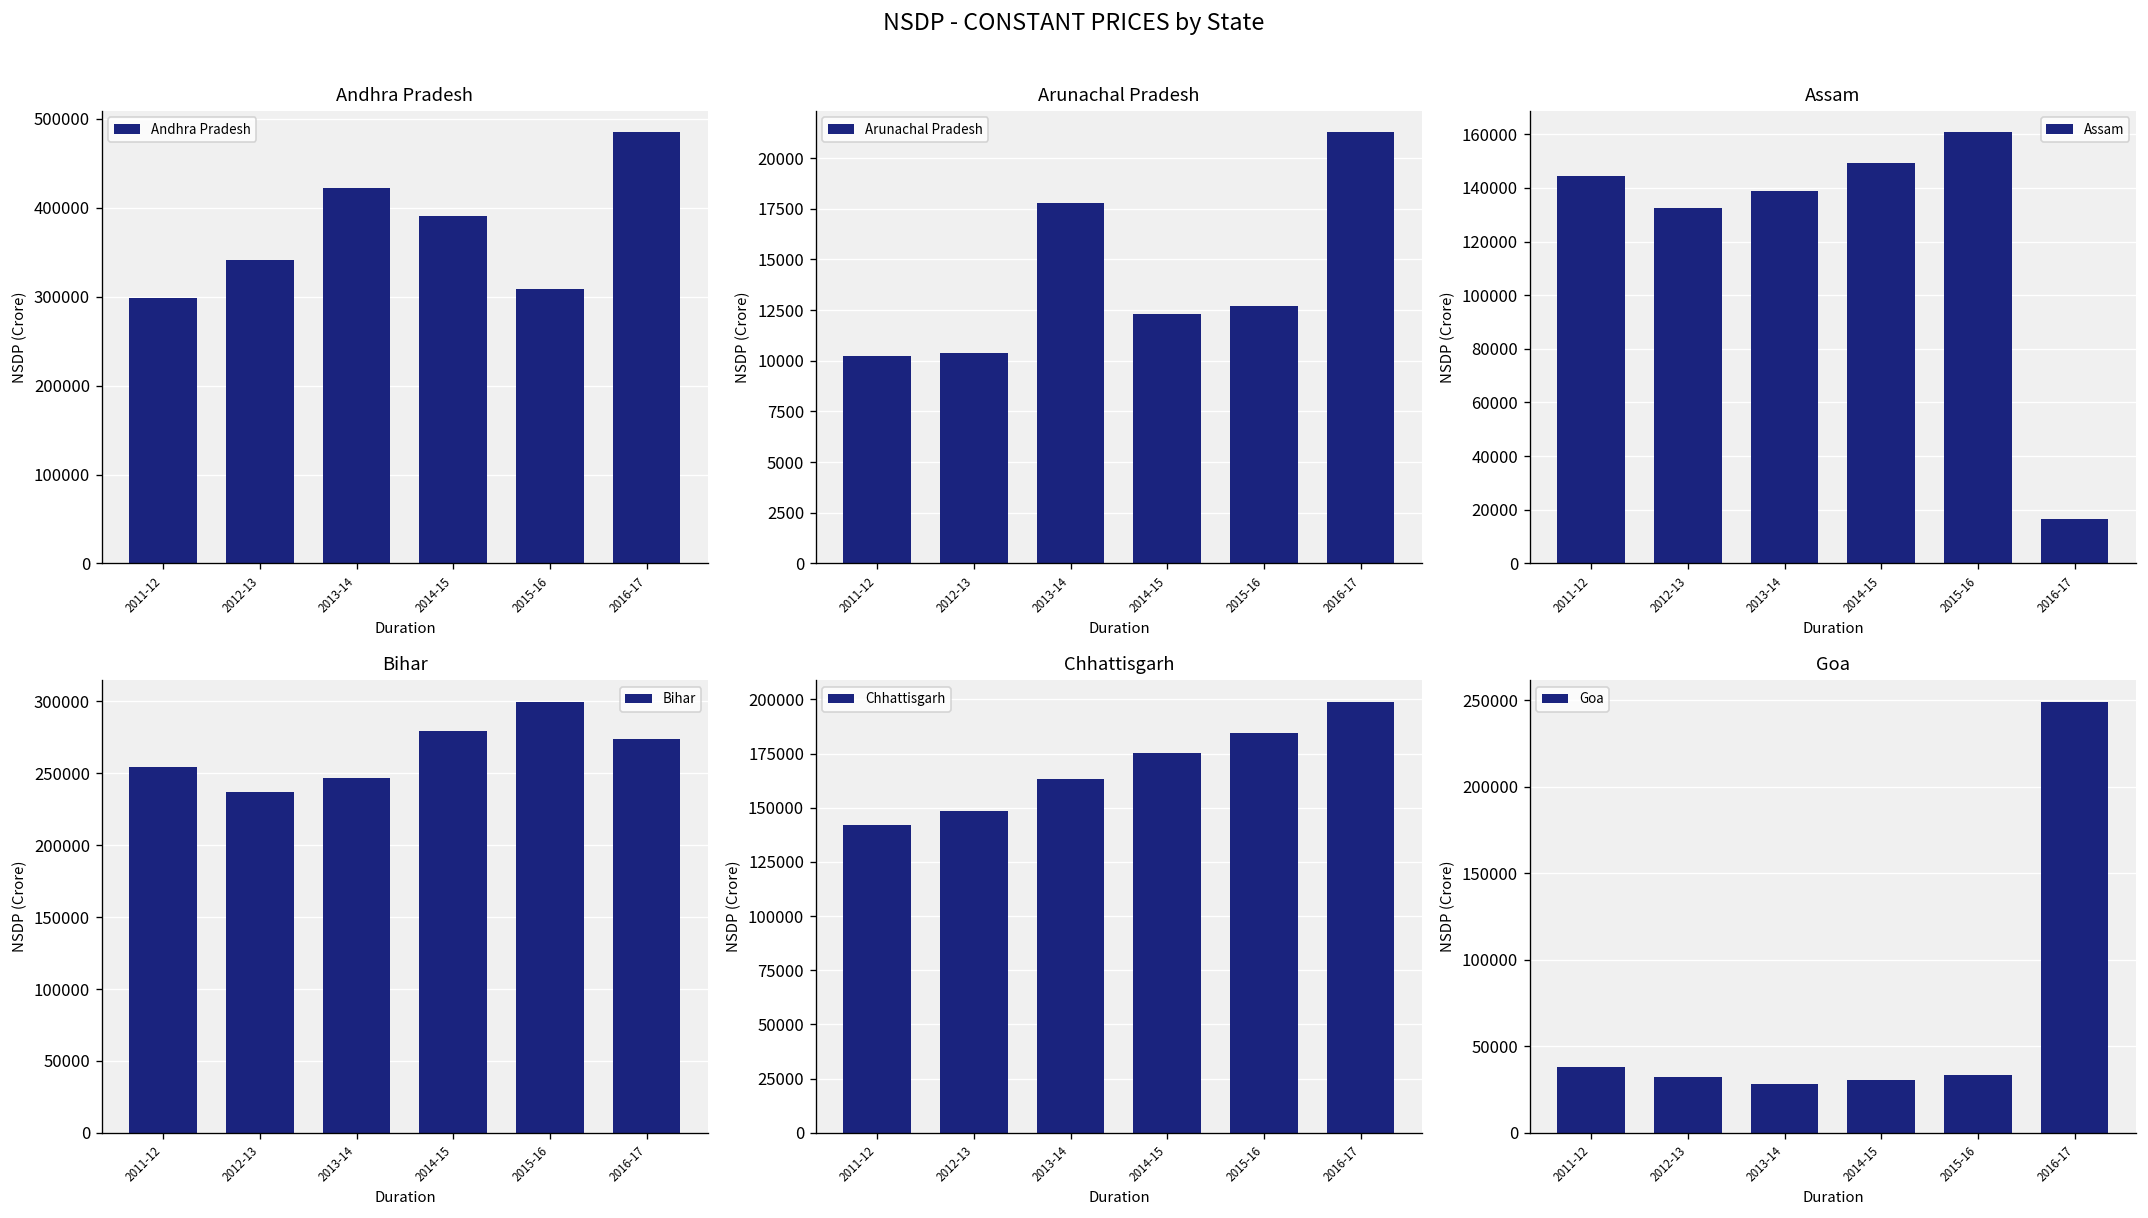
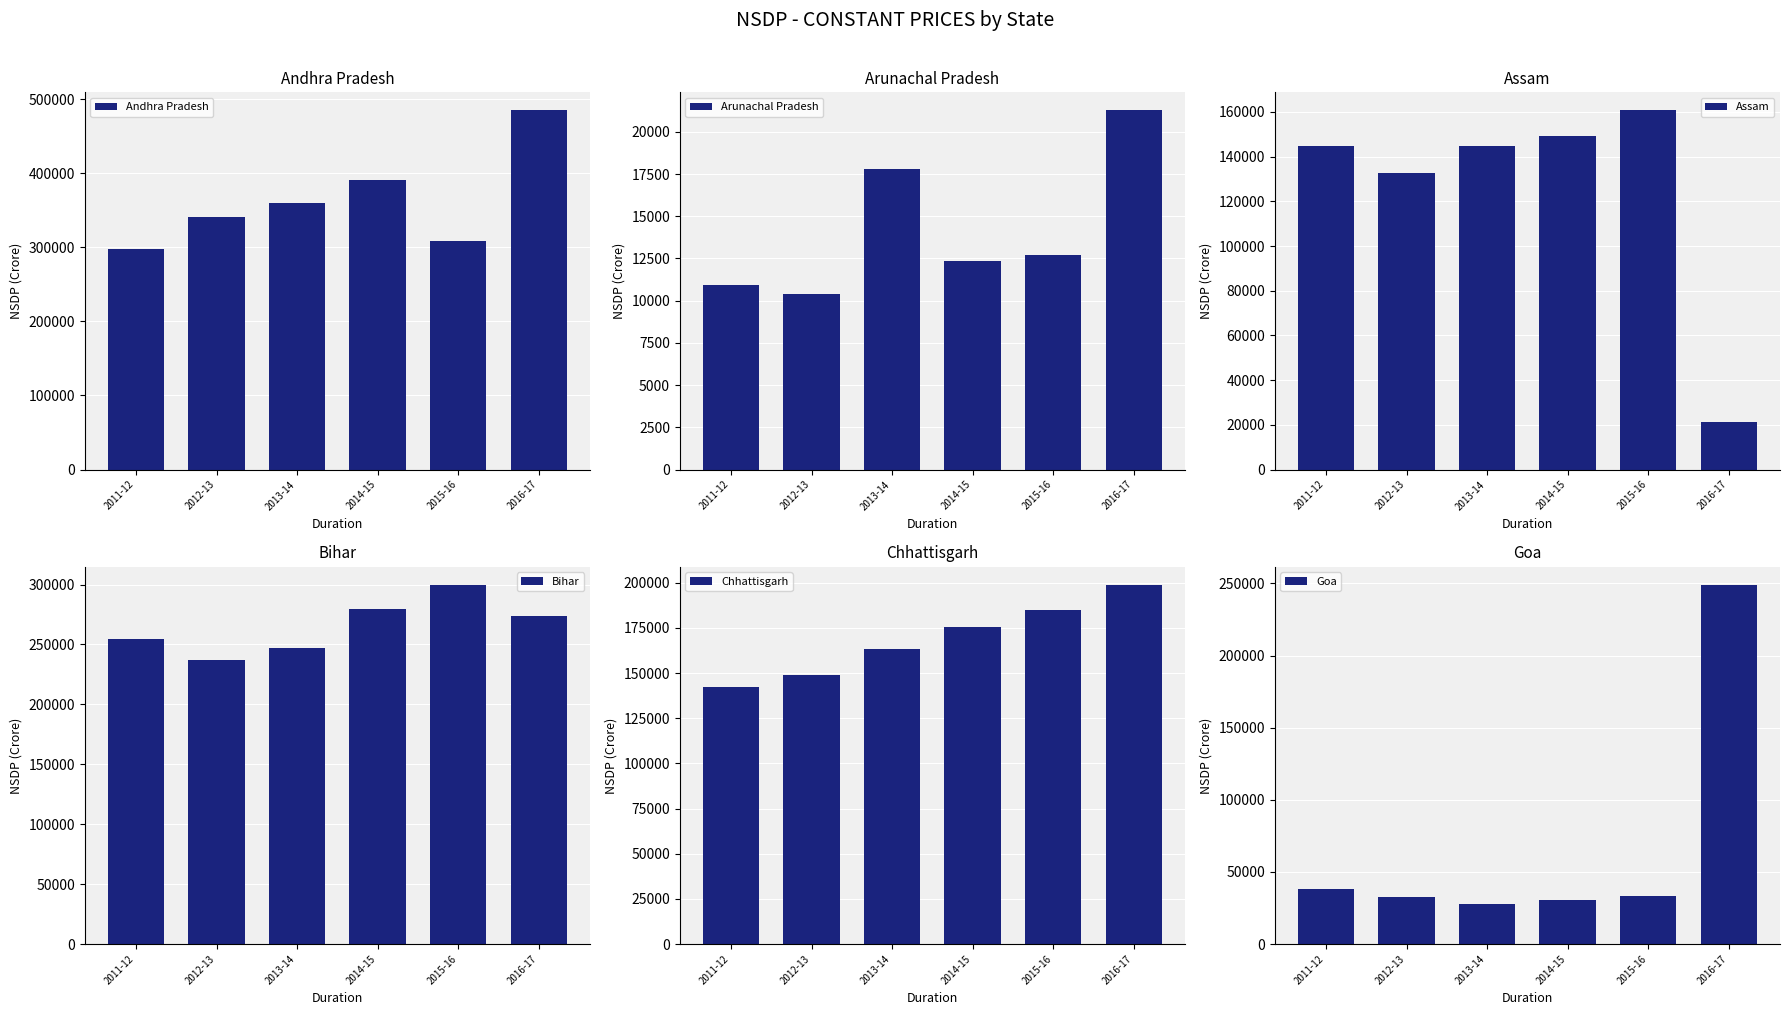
  {
    "Andhra Pradesh": {
      "2011-12": 300000,
      "2012-13": 340000,
-     "2013-14": 420000,
+     "2013-14": 360000,
      "2014-15": 390000,
      "2015-16": 310000,
      "2016-17": 480000
    },
    "Arunachal Pradesh": {
-     "2011-12": 10200,
+     "2011-12": 10900,
      "2012-13": 10400,
      "2013-14": 17800,
      "2014-15": 12300,
      "2015-16": 12700,
      "2016-17": 21300
    },
    "Assam": {
      "2011-12": 145000,
      "2012-13": 133000,
-     "2013-14": 139000,
+     "2013-14": 145000,
      "2014-15": 149000,
      "2015-16": 161000,
-     "2016-17": 17000
+     "2016-17": 21000
    },
    "Bihar": {
      "2011-12": 254000,
      "2012-13": 237000,
      "2013-14": 247000,
      "2014-15": 280000,
      "2015-16": 300000,
      "2016-17": 274000
    },
    "Chhattisgarh": {
      "2011-12": 142000,
      "2012-13": 149000,
      "2013-14": 163000,
      "2014-15": 175000,
      "2015-16": 185000,
      "2016-17": 199000
    },
    "Goa": {
      "2011-12": 38000,
      "2012-13": 32000,
      "2013-14": 28000,
      "2014-15": 31000,
      "2015-16": 34000,
      "2016-17": 249000
    }
  }
